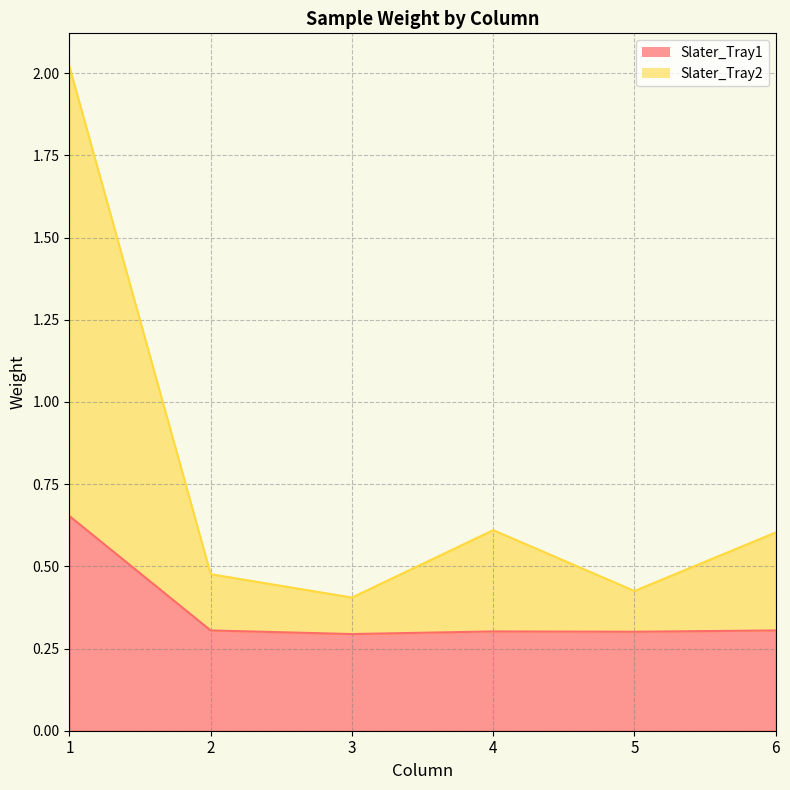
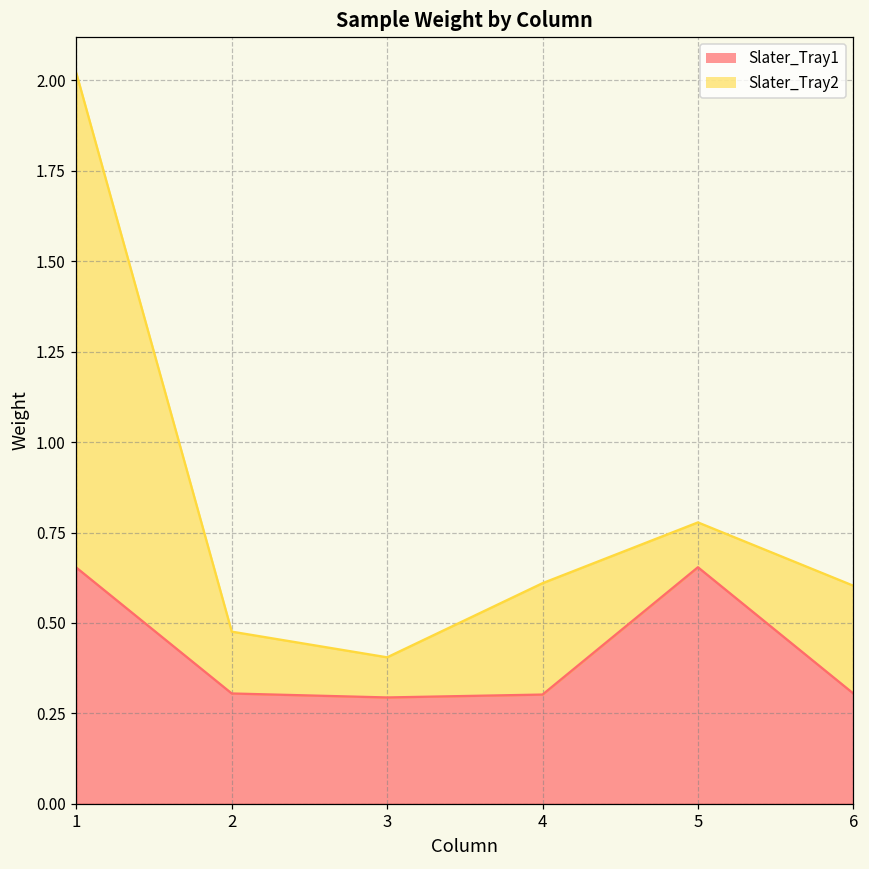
  {
    "Slater_Tray1": {
      "1": 0.65,
      "2": 0.31,
      "3": 0.29,
      "4": 0.30,
-     "5": 0.30,
+     "5": 0.65,
      "6": 0.31
    },
    "Slater_Tray2": {
      "1": 1.37,
      "2": 0.17,
      "3": 0.11,
      "4": 0.31,
      "5": 0.12,
      "6": 0.30
    }
  }
